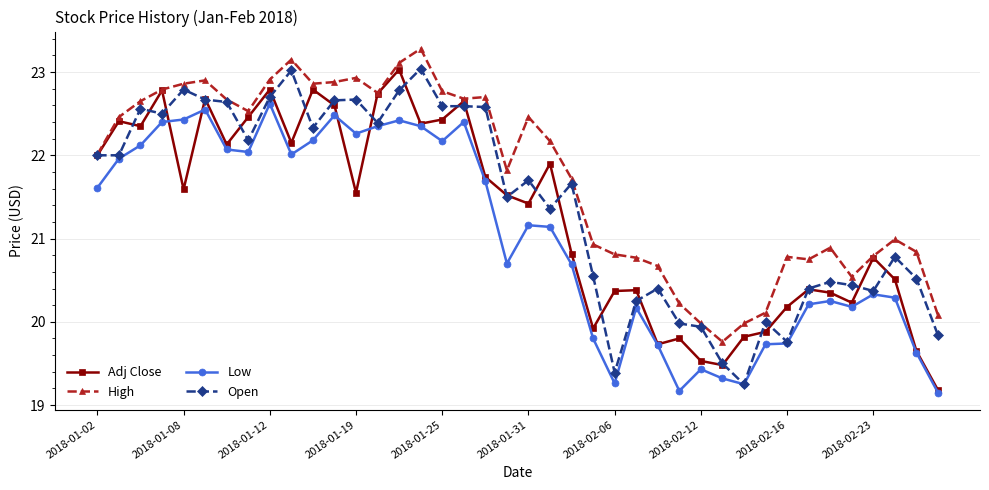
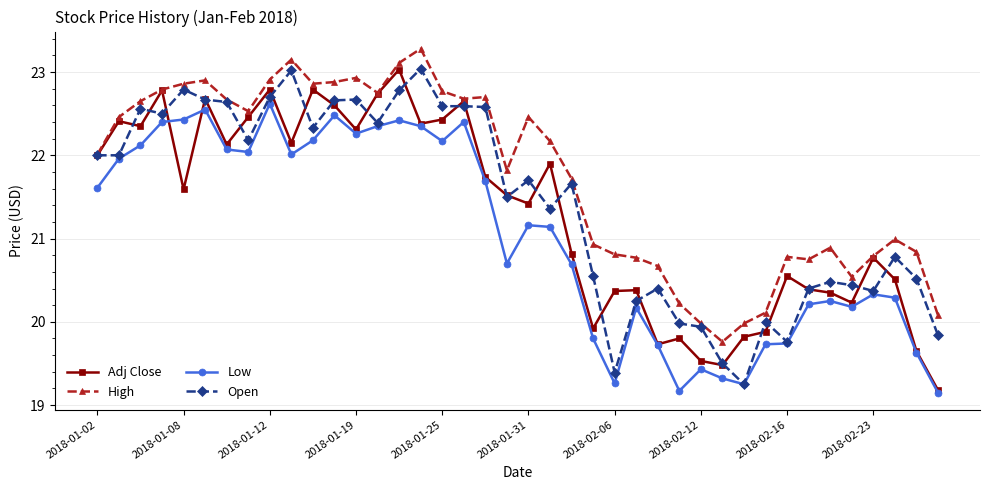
  {
    "Adj Close": {
      "2018-01-08": 21.6,
      "2018-01-12": 22.8,
-     "2018-01-19": 21.6,
+     "2018-01-19": 22.3,
      "2018-01-25": 22.4,
      "2018-01-31": 21.4,
      "2018-02-06": 20.4,
      "2018-02-12": 19.5,
-     "2018-02-16": 20.2
+     "2018-02-16": 20.6
    },
    "High": {
      "2018-01-08": 22.9,
      "2018-01-12": 22.9,
      "2018-01-19": 22.9,
      "2018-01-25": 22.8,
      "2018-01-31": 22.5,
      "2018-02-06": 20.8,
      "2018-02-12": 20.0,
      "2018-02-16": 20.8
    },
    "Low": {
      "2018-01-02": 21.6,
      "2018-01-08": 22.4,
      "2018-01-12": 22.6,
      "2018-01-19": 22.3,
      "2018-01-25": 22.2,
      "2018-01-31": 21.2,
      "2018-02-06": 19.3,
      "2018-02-12": 19.4,
      "2018-02-23": 20.3
    },
    "Open": {
      "2018-01-08": 22.8,
      "2018-01-12": 22.7,
      "2018-01-19": 22.7,
      "2018-01-25": 22.6,
      "2018-01-31": 21.7,
      "2018-02-06": 19.4,
      "2018-02-12": 19.9,
      "2018-02-23": 20.4
    }
  }
